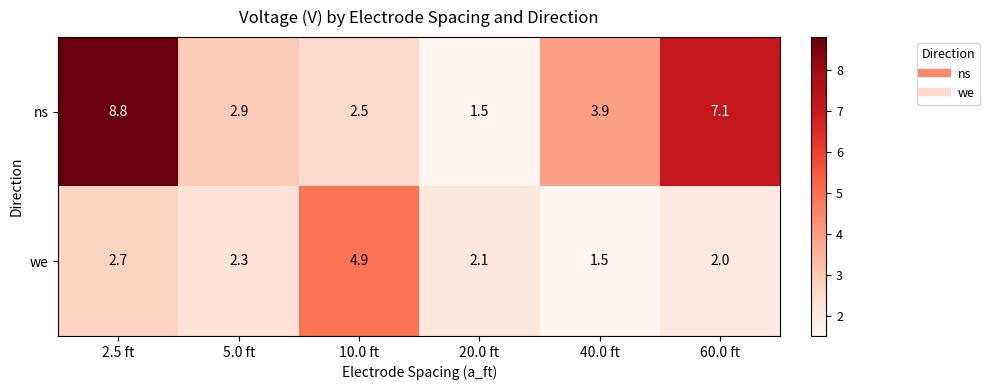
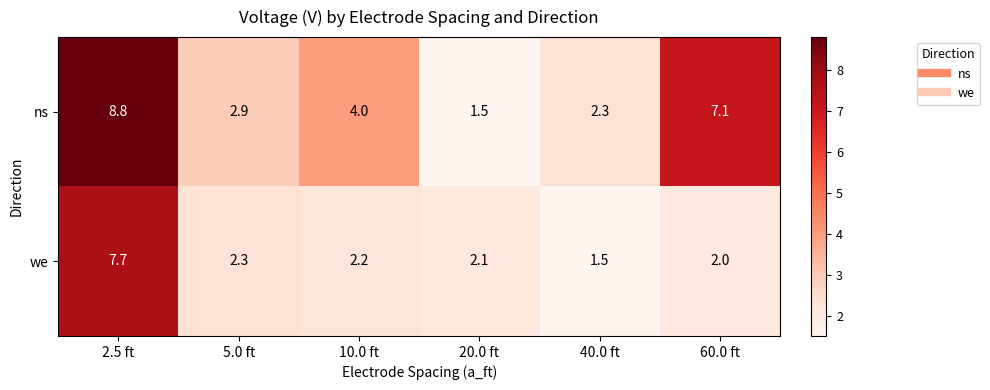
  {
    "ns": {
      "2.5 ft": 8.8,
      "5.0 ft": 2.9,
-     "10.0 ft": 2.5,
+     "10.0 ft": 4.0,
      "20.0 ft": 1.5,
-     "40.0 ft": 3.9,
+     "40.0 ft": 2.3,
      "60.0 ft": 7.1
    },
    "we": {
-     "2.5 ft": 2.7,
+     "2.5 ft": 7.7,
      "5.0 ft": 2.3,
-     "10.0 ft": 4.9,
+     "10.0 ft": 2.2,
      "20.0 ft": 2.1,
      "40.0 ft": 1.5,
      "60.0 ft": 2.0
    }
  }
